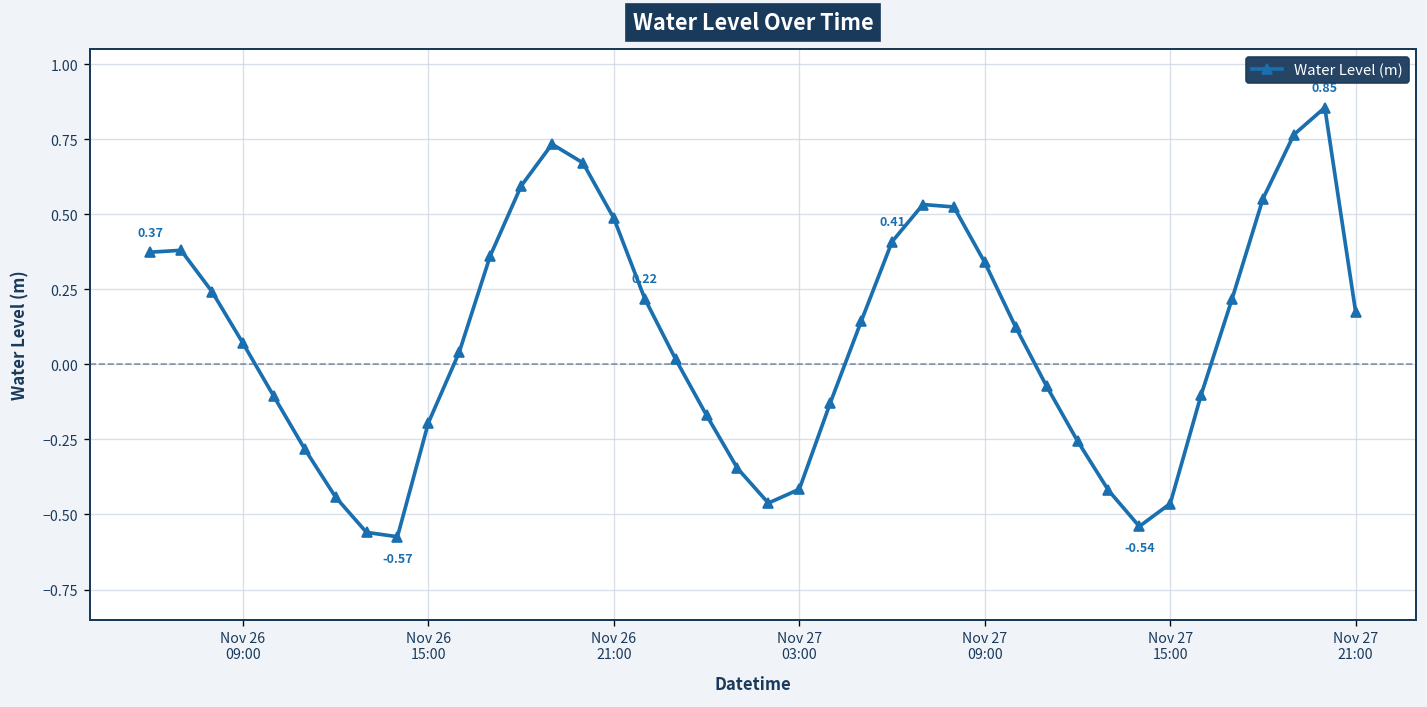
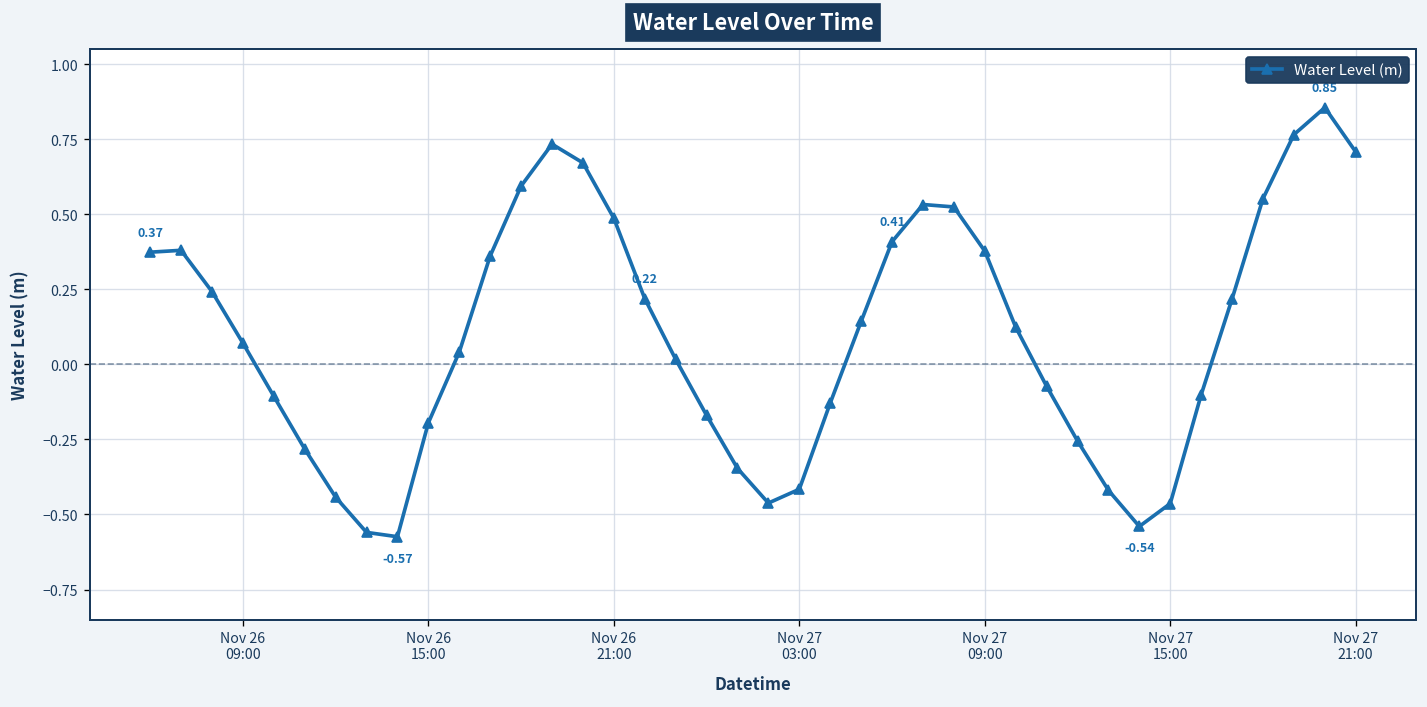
  {
    "Nov 26 09:00": 0.07,
    "Nov 26 15:00": -0.19,
    "Nov 26 21:00": 0.49,
    "Nov 27 03:00": -0.42,
-   "Nov 27 09:00": 0.34,
+   "Nov 27 09:00": 0.38,
    "Nov 27 15:00": -0.46,
-   "Nov 27 21:00": 0.17
+   "Nov 27 21:00": 0.71
  }
